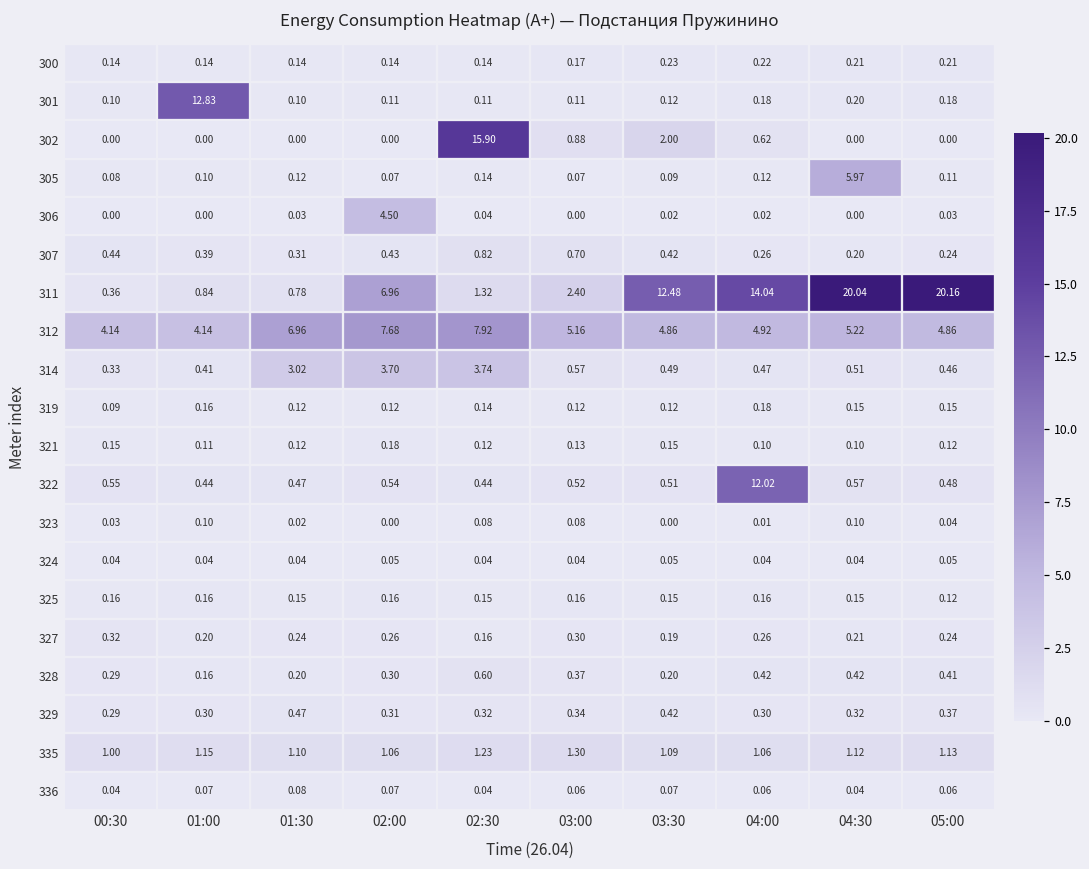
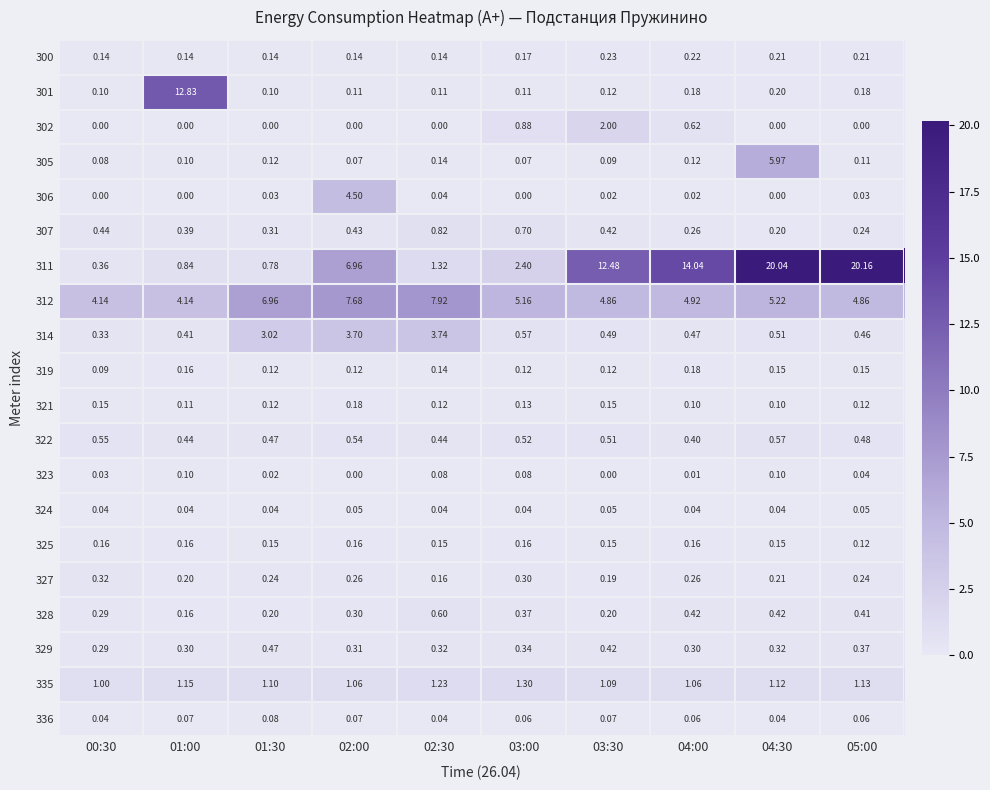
  {
    "300": {
      "00:30": 0.14,
      "01:00": 0.14,
      "01:30": 0.14,
      "02:00": 0.14,
      "02:30": 0.14,
      "03:00": 0.17,
      "03:30": 0.23,
      "04:00": 0.22,
      "04:30": 0.21,
      "05:00": 0.21
    },
    "301": {
      "00:30": 0.10,
      "01:00": 12.83,
      "01:30": 0.10,
      "02:00": 0.11,
      "02:30": 0.11,
      "03:00": 0.11,
      "03:30": 0.12,
      "04:00": 0.18,
      "04:30": 0.20,
      "05:00": 0.18
    },
    "302": {
      "00:30": 0.00,
      "01:00": 0.00,
      "01:30": 0.00,
      "02:00": 0.00,
-     "02:30": 15.90,
+     "02:30": 0.00,
      "03:00": 0.88,
      "03:30": 2.00,
      "04:00": 0.62,
      "04:30": 0.00,
      "05:00": 0.00
    },
    "305": {
      "00:30": 0.08,
      "01:00": 0.10,
      "01:30": 0.12,
      "02:00": 0.07,
      "02:30": 0.14,
      "03:00": 0.07,
      "03:30": 0.09,
      "04:00": 0.12,
      "04:30": 5.97,
      "05:00": 0.11
    },
    "306": {
      "00:30": 0.00,
      "01:00": 0.00,
      "01:30": 0.03,
      "02:00": 4.50,
      "02:30": 0.04,
      "03:00": 0.00,
      "03:30": 0.02,
      "04:00": 0.02,
      "04:30": 0.00,
      "05:00": 0.03
    },
    "307": {
      "00:30": 0.44,
      "01:00": 0.39,
      "01:30": 0.31,
      "02:00": 0.43,
      "02:30": 0.82,
      "03:00": 0.70,
      "03:30": 0.42,
      "04:00": 0.26,
      "04:30": 0.20,
      "05:00": 0.24
    },
    "311": {
      "00:30": 0.36,
      "01:00": 0.84,
      "01:30": 0.78,
      "02:00": 6.96,
      "02:30": 1.32,
      "03:00": 2.40,
      "03:30": 12.48,
      "04:00": 14.04,
      "04:30": 20.04,
      "05:00": 20.16
    },
    "312": {
      "00:30": 4.14,
      "01:00": 4.14,
      "01:30": 6.96,
      "02:00": 7.68,
      "02:30": 7.92,
      "03:00": 5.16,
      "03:30": 4.86,
      "04:00": 4.92,
      "04:30": 5.22,
      "05:00": 4.86
    },
    "314": {
      "00:30": 0.33,
      "01:00": 0.41,
      "01:30": 3.02,
      "02:00": 3.70,
      "02:30": 3.74,
      "03:00": 0.57,
      "03:30": 0.49,
      "04:00": 0.47,
      "04:30": 0.51,
      "05:00": 0.46
    },
    "319": {
      "00:30": 0.09,
      "01:00": 0.16,
      "01:30": 0.12,
      "02:00": 0.12,
      "02:30": 0.14,
      "03:00": 0.12,
      "03:30": 0.12,
      "04:00": 0.18,
      "04:30": 0.15,
      "05:00": 0.15
    },
    "321": {
      "00:30": 0.15,
      "01:00": 0.11,
      "01:30": 0.12,
      "02:00": 0.18,
      "02:30": 0.12,
      "03:00": 0.13,
      "03:30": 0.15,
      "04:00": 0.10,
      "04:30": 0.10,
      "05:00": 0.12
    },
    "322": {
      "00:30": 0.55,
      "01:00": 0.44,
      "01:30": 0.47,
      "02:00": 0.54,
      "02:30": 0.44,
      "03:00": 0.52,
      "03:30": 0.51,
-     "04:00": 12.02,
+     "04:00": 0.40,
      "04:30": 0.57,
      "05:00": 0.48
    },
    "323": {
      "00:30": 0.03,
      "01:00": 0.10,
      "01:30": 0.02,
      "02:00": 0.00,
      "02:30": 0.08,
      "03:00": 0.08,
      "03:30": 0.00,
      "04:00": 0.01,
      "04:30": 0.10,
      "05:00": 0.04
    },
    "324": {
      "00:30": 0.04,
      "01:00": 0.04,
      "01:30": 0.04,
      "02:00": 0.05,
      "02:30": 0.04,
      "03:00": 0.04,
      "03:30": 0.05,
      "04:00": 0.04,
      "04:30": 0.04,
      "05:00": 0.05
    },
    "325": {
      "00:30": 0.16,
      "01:00": 0.16,
      "01:30": 0.15,
      "02:00": 0.16,
      "02:30": 0.15,
      "03:00": 0.16,
      "03:30": 0.15,
      "04:00": 0.16,
      "04:30": 0.15,
      "05:00": 0.12
    },
    "327": {
      "00:30": 0.32,
      "01:00": 0.20,
      "01:30": 0.24,
      "02:00": 0.26,
      "02:30": 0.16,
      "03:00": 0.30,
      "03:30": 0.19,
      "04:00": 0.26,
      "04:30": 0.21,
      "05:00": 0.24
    },
    "328": {
      "00:30": 0.29,
      "01:00": 0.16,
      "01:30": 0.20,
      "02:00": 0.30,
      "02:30": 0.60,
      "03:00": 0.37,
      "03:30": 0.20,
      "04:00": 0.42,
      "04:30": 0.42,
      "05:00": 0.41
    },
    "329": {
      "00:30": 0.29,
      "01:00": 0.30,
      "01:30": 0.47,
      "02:00": 0.31,
      "02:30": 0.32,
      "03:00": 0.34,
      "03:30": 0.42,
      "04:00": 0.30,
      "04:30": 0.32,
      "05:00": 0.37
    },
    "335": {
      "00:30": 1.00,
      "01:00": 1.15,
      "01:30": 1.10,
      "02:00": 1.06,
      "02:30": 1.23,
      "03:00": 1.30,
      "03:30": 1.09,
      "04:00": 1.06,
      "04:30": 1.12,
      "05:00": 1.13
    },
    "336": {
      "00:30": 0.04,
      "01:00": 0.07,
      "01:30": 0.08,
      "02:00": 0.07,
      "02:30": 0.04,
      "03:00": 0.06,
      "03:30": 0.07,
      "04:00": 0.06,
      "04:30": 0.04,
      "05:00": 0.06
    }
  }
